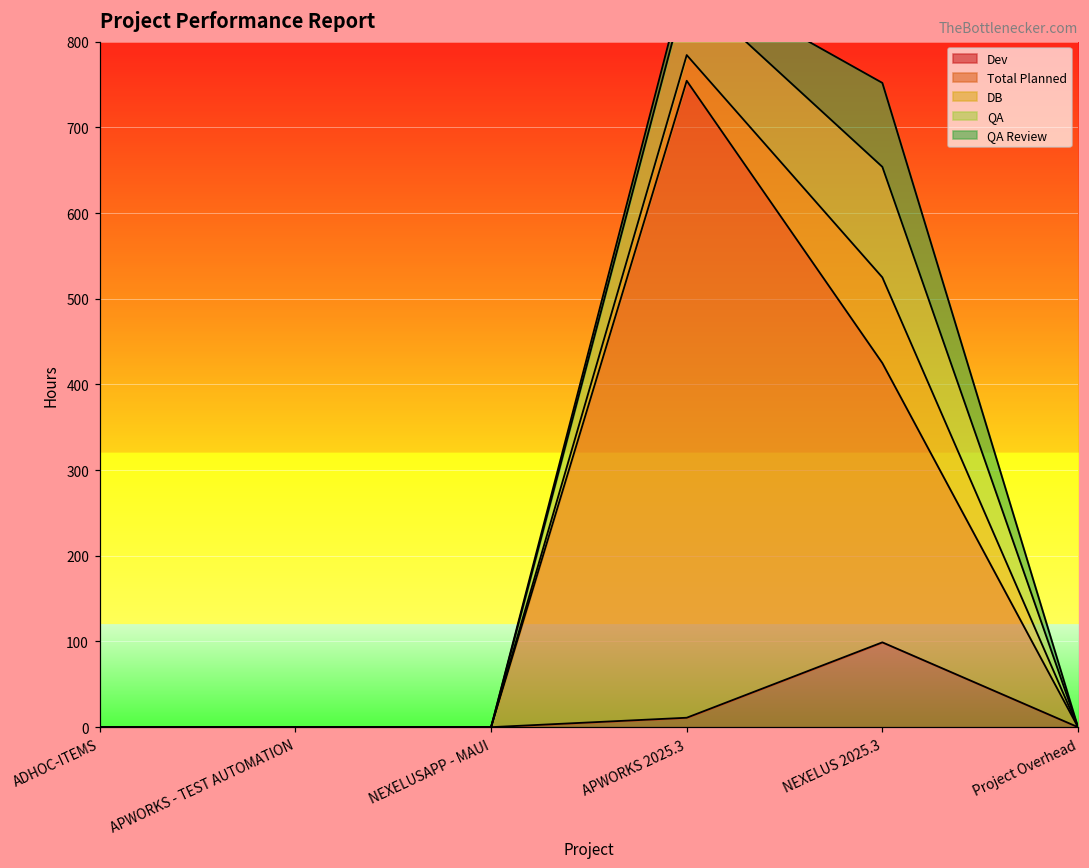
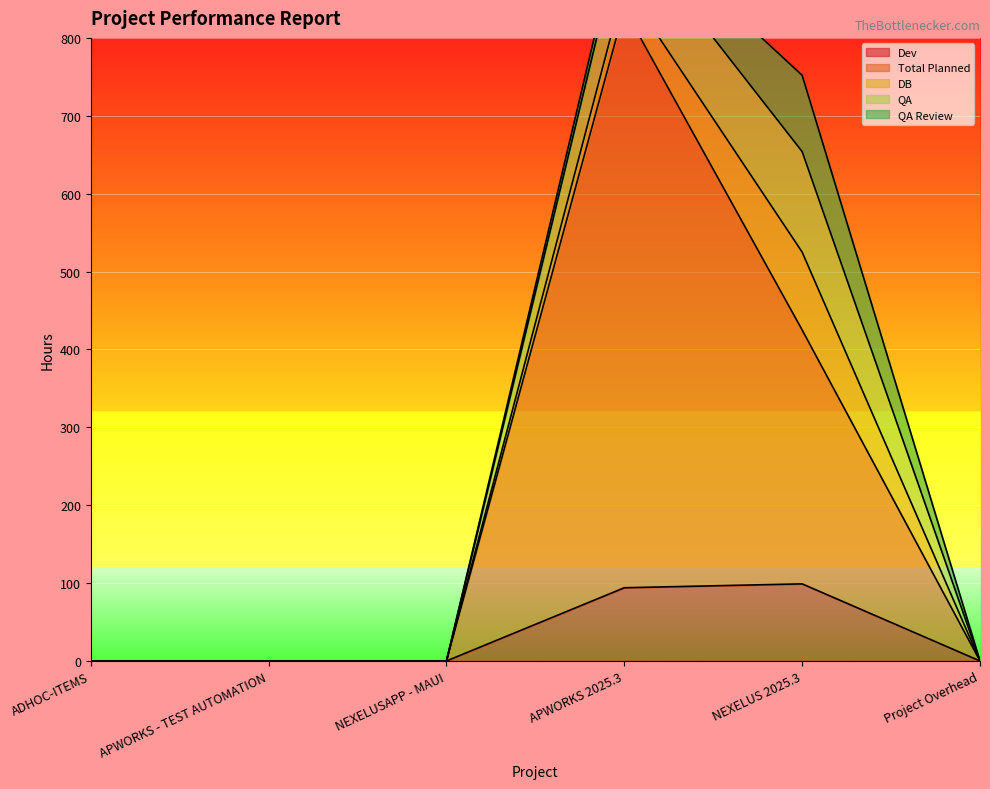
  {
    "Dev": {
-     "APWORKS 2025.3": 10,
+     "APWORKS 2025.3": 90,
      "NEXELUS 2025.3": 100
    },
    "Total Planned": {
      "NEXELUS 2025.3": 330
    },
    "DB": {
      "NEXELUS 2025.3": 100
    },
    "QA": {
      "NEXELUS 2025.3": 130
    },
    "QA Review": {
      "NEXELUS 2025.3": 100
    }
  }
